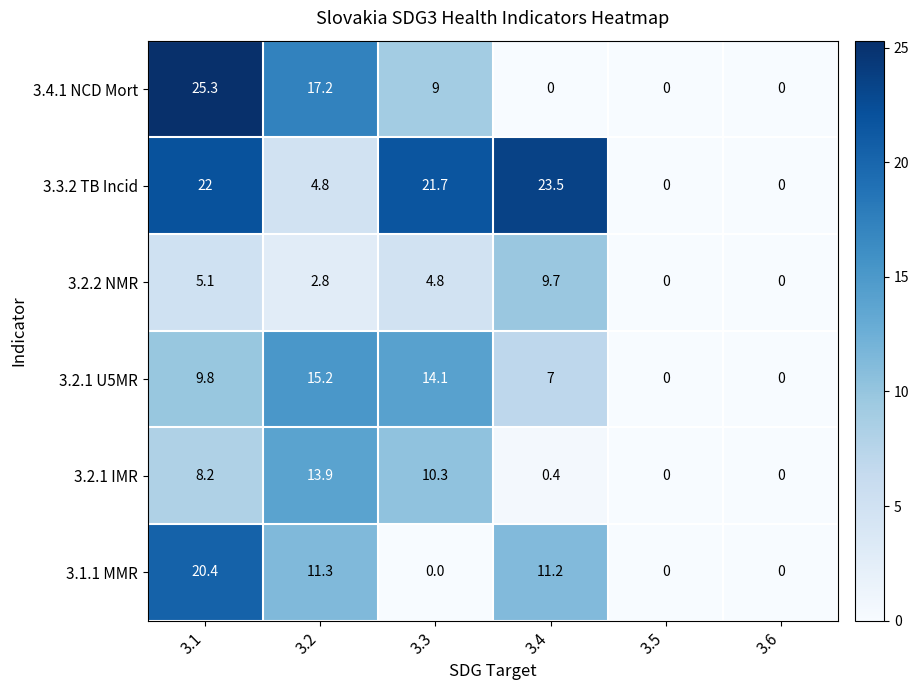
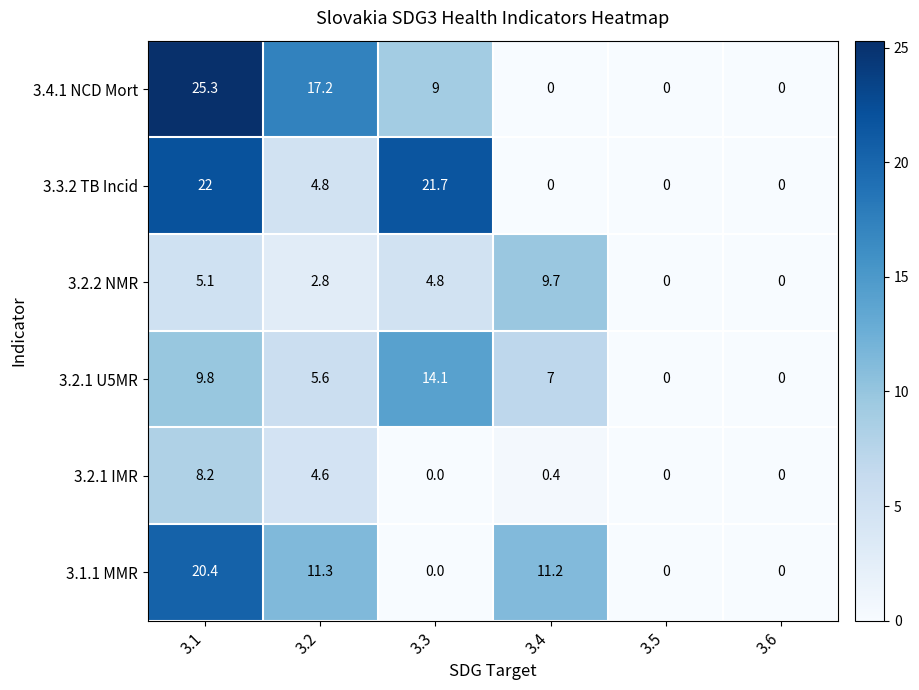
  {
    "3.4.1 NCD Mort": {
      "3.1": 25.3,
      "3.2": 17.2,
      "3.3": 9,
      "3.4": 0,
      "3.5": 0,
      "3.6": 0
    },
    "3.3.2 TB Incid": {
      "3.1": 22,
      "3.2": 4.8,
      "3.3": 21.7,
-     "3.4": 23.5,
+     "3.4": 0,
      "3.5": 0,
      "3.6": 0
    },
    "3.2.2 NMR": {
      "3.1": 5.1,
      "3.2": 2.8,
      "3.3": 4.8,
      "3.4": 9.7,
      "3.5": 0,
      "3.6": 0
    },
    "3.2.1 U5MR": {
      "3.1": 9.8,
-     "3.2": 15.2,
+     "3.2": 5.6,
      "3.3": 14.1,
      "3.4": 7,
      "3.5": 0,
      "3.6": 0
    },
    "3.2.1 IMR": {
      "3.1": 8.2,
-     "3.2": 13.9,
-     "3.3": 10.3,
+     "3.2": 4.6,
+     "3.3": 0.0,
      "3.4": 0.4,
      "3.5": 0,
      "3.6": 0
    },
    "3.1.1 MMR": {
      "3.1": 20.4,
      "3.2": 11.3,
      "3.3": 0.0,
      "3.4": 11.2,
      "3.5": 0,
      "3.6": 0
    }
  }
